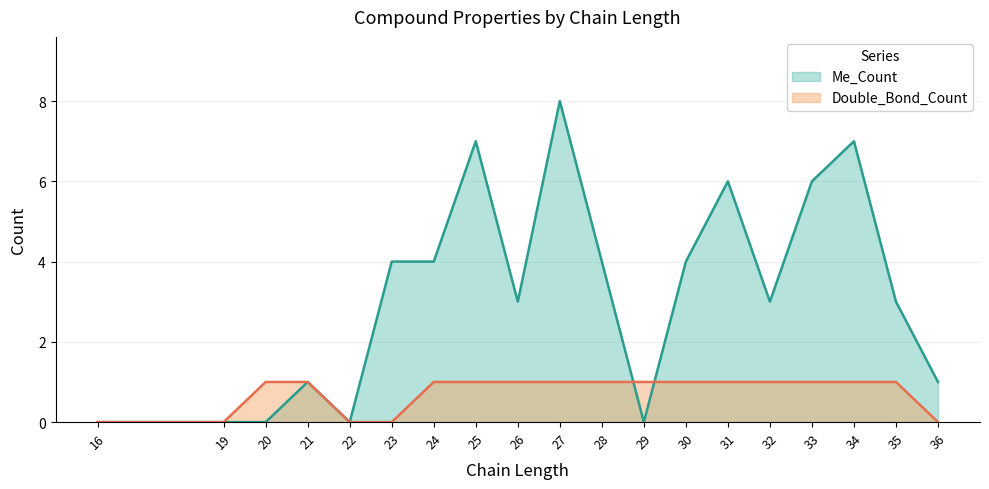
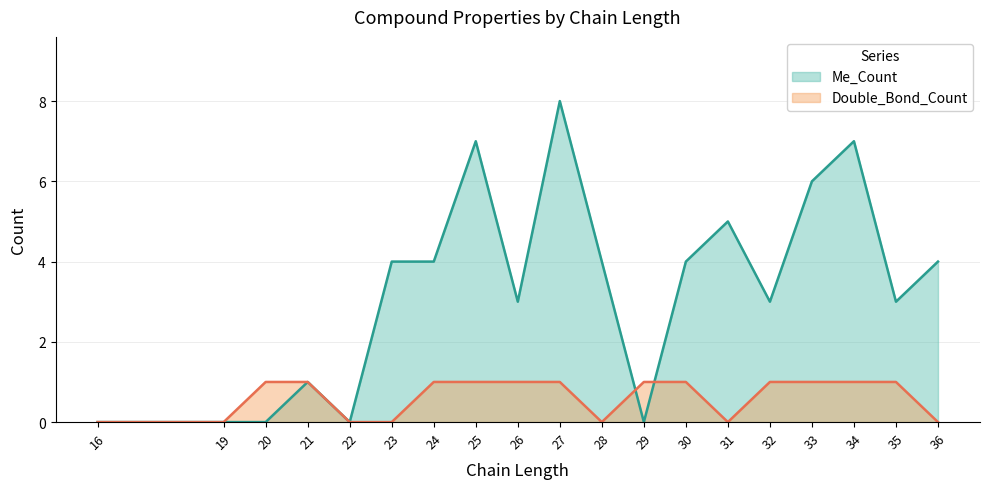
  {
    "Me_Count": {
      "20": 0,
      "23": 4,
      "24": 4,
      "25": 7,
      "26": 3,
      "27": 8,
      "28": 4,
      "29": 0,
      "30": 4,
-     "31": 6,
+     "31": 5,
      "32": 3,
      "33": 6,
      "34": 7,
      "35": 3,
-     "36": 1
+     "36": 4
    },
    "Double_Bond_Count": {
      "20": 1,
      "23": 0,
      "24": 1,
      "25": 1,
      "26": 1,
      "27": 1,
-     "28": 1,
+     "28": 0,
      "29": 1,
      "30": 1,
-     "31": 1,
+     "31": 0,
      "32": 1,
      "33": 1,
      "34": 1,
      "35": 1,
      "36": 0
    }
  }
